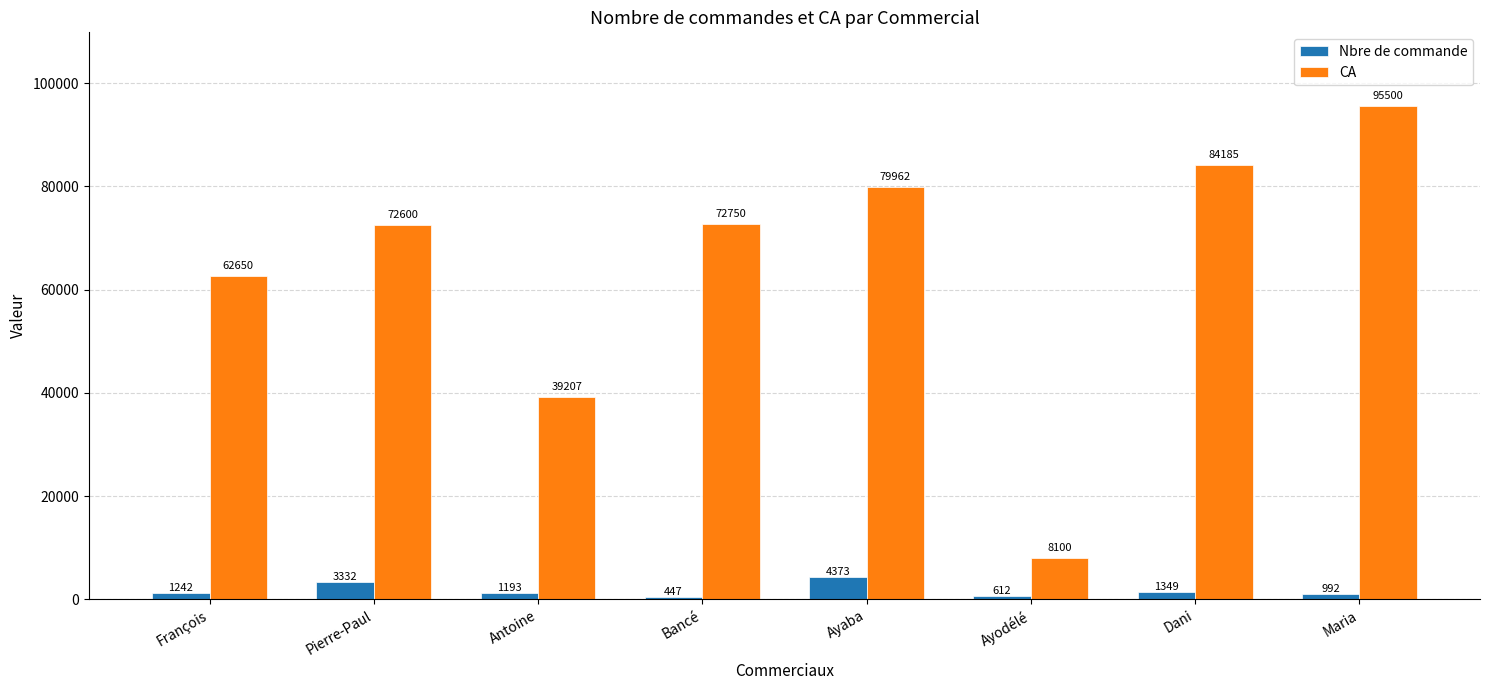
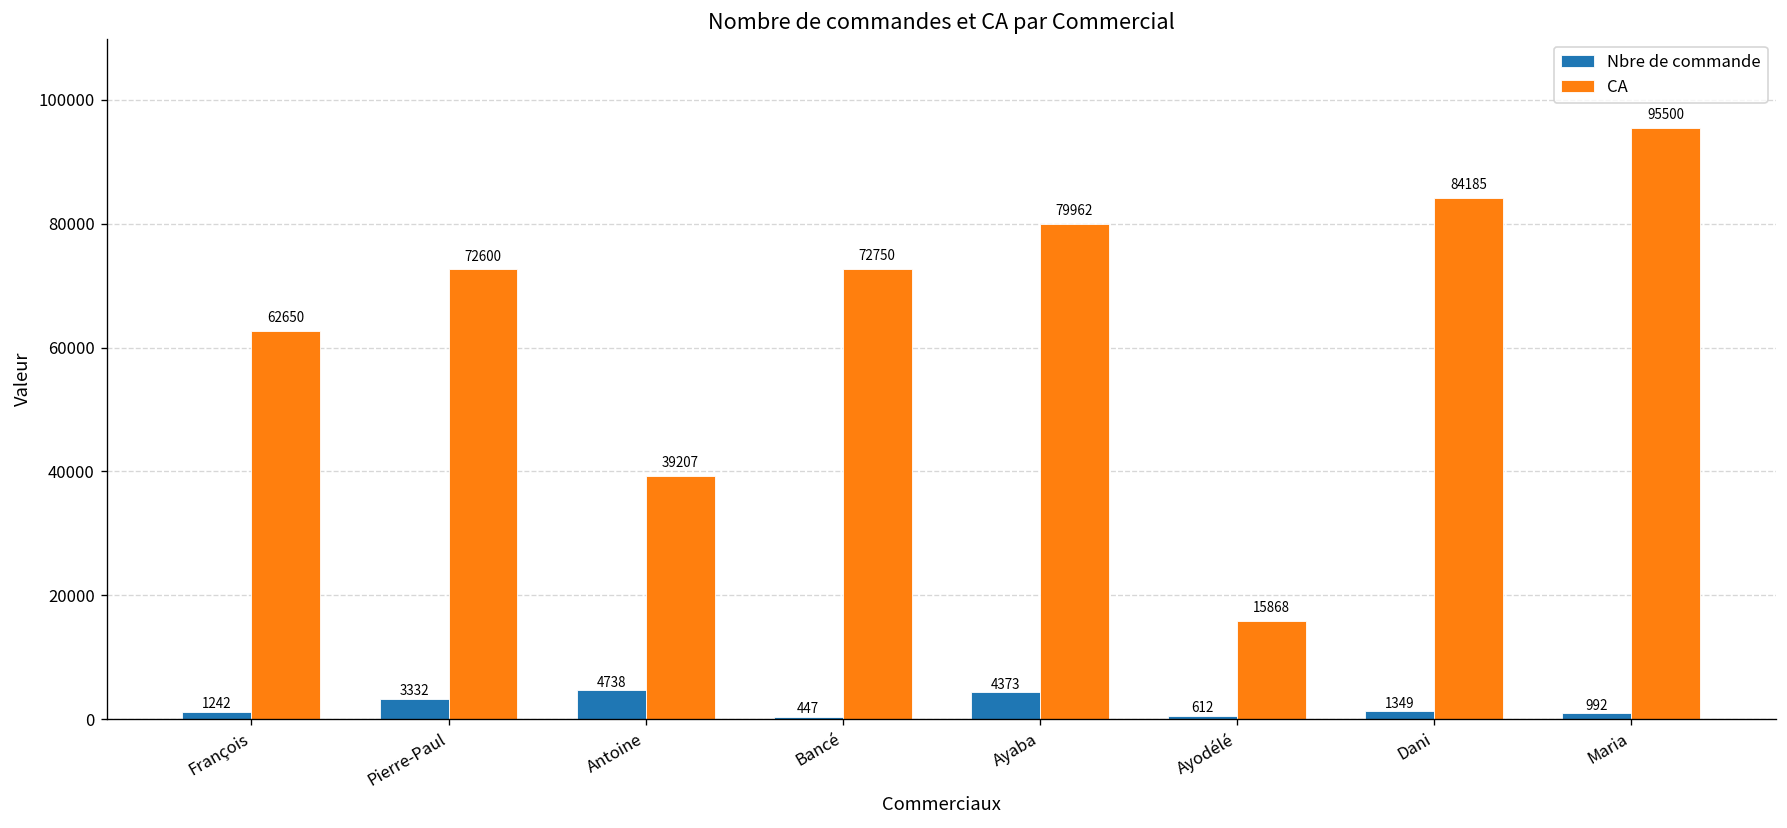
  {
    "Nbre de commande": {
      "François": 1242,
      "Pierre-Paul": 3332,
-     "Antoine": 1193,
+     "Antoine": 4738,
      "Bancé": 447,
      "Ayaba": 4373,
      "Ayodélé": 612,
      "Dani": 1349,
      "Maria": 992
    },
    "CA": {
      "François": 62650,
      "Pierre-Paul": 72600,
      "Antoine": 39207,
      "Bancé": 72750,
      "Ayaba": 79962,
-     "Ayodélé": 8100,
+     "Ayodélé": 15868,
      "Dani": 84185,
      "Maria": 95500
    }
  }
